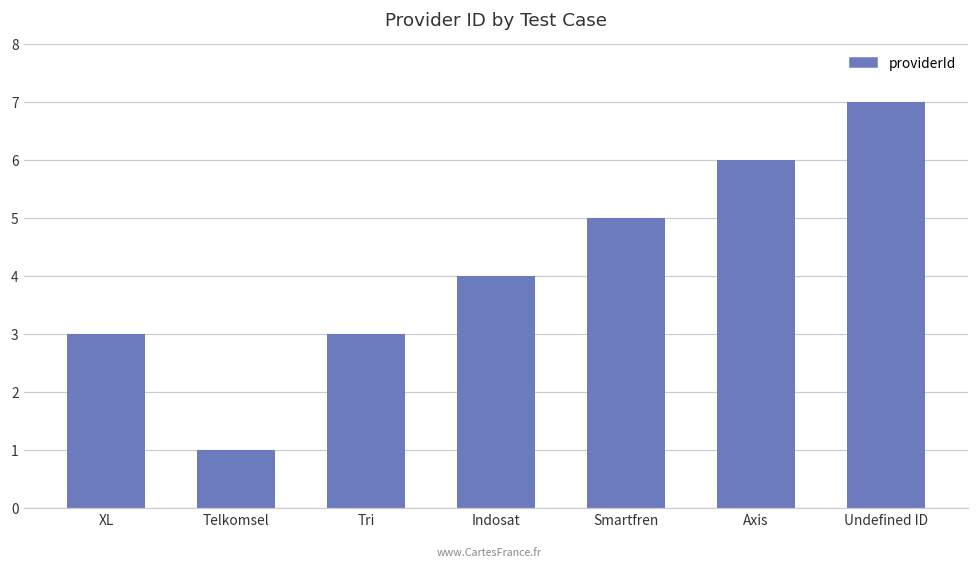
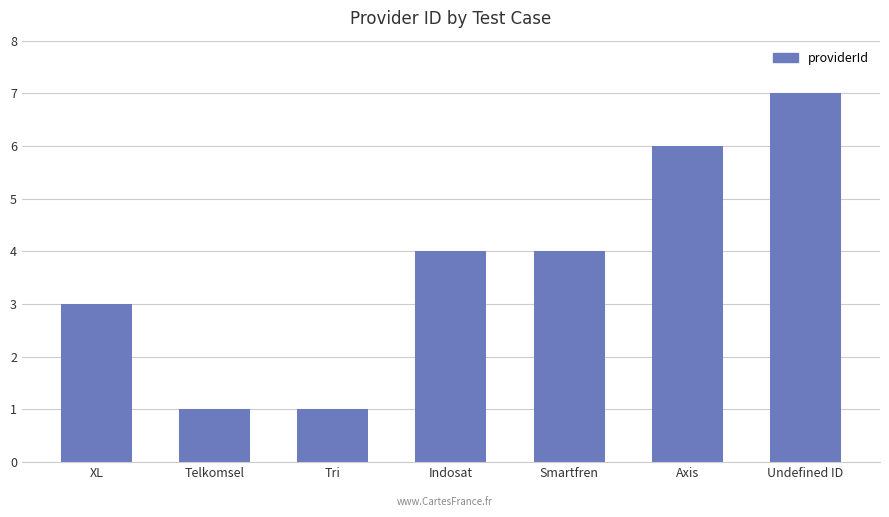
  {
    "XL": 3,
    "Telkomsel": 1,
-   "Tri": 3,
+   "Tri": 1,
    "Indosat": 4,
-   "Smartfren": 5,
+   "Smartfren": 4,
    "Axis": 6,
    "Undefined ID": 7
  }
